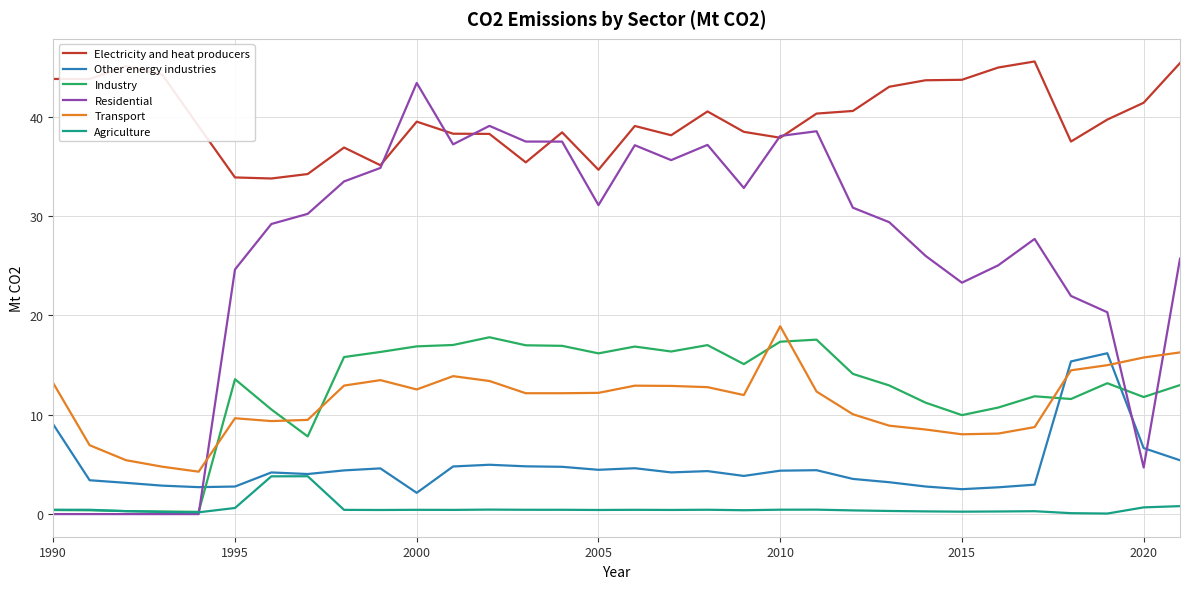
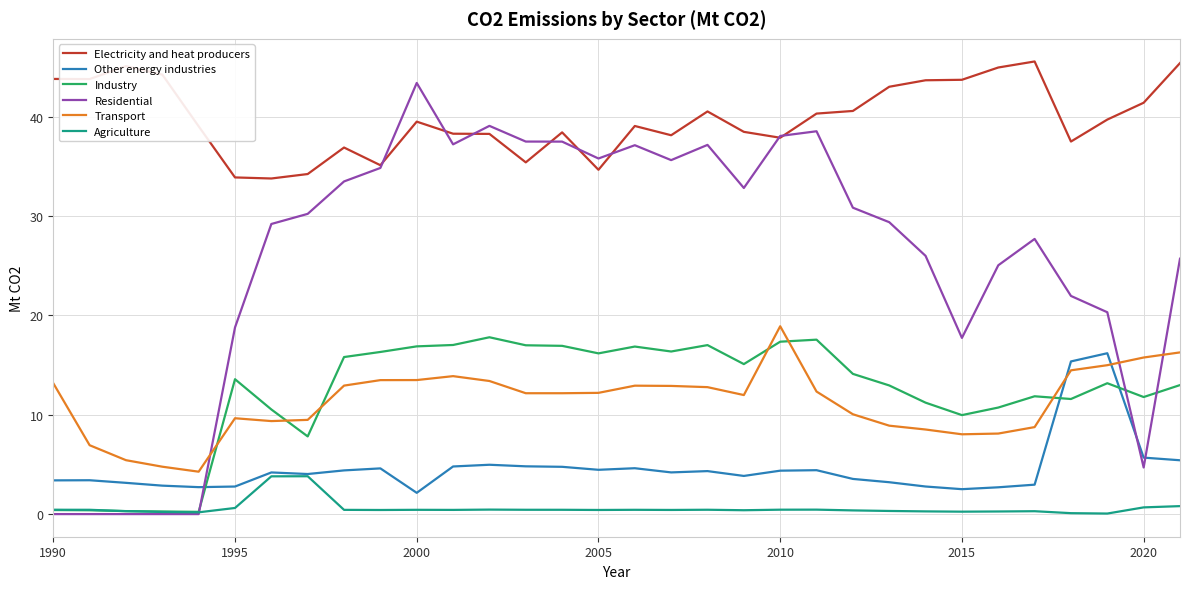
  {
    "Electricity and heat producers": {
      "1990": 44,
      "1995": 34,
      "2000": 40,
      "2005": 35,
      "2015": 44,
      "2020": 41
    },
    "Other energy industries": {
-     "1990": 9,
+     "1990": 3,
      "1995": 3,
      "2000": 2,
      "2005": 4,
      "2010": 4,
      "2015": 3,
-     "2020": 7
+     "2020": 6
    },
    "Residential": {
      "1990": 0,
-     "1995": 25,
+     "1995": 19,
      "2000": 43,
-     "2005": 31,
-     "2015": 23,
+     "2005": 36,
+     "2015": 18,
      "2020": 5
    },
    "Transport": {
      "1990": 13,
      "1995": 10,
-     "2000": 12.5,
+     "2000": 13.5,
      "2005": 12,
      "2010": 19,
      "2015": 8,
      "2020": 16
    }
  }
